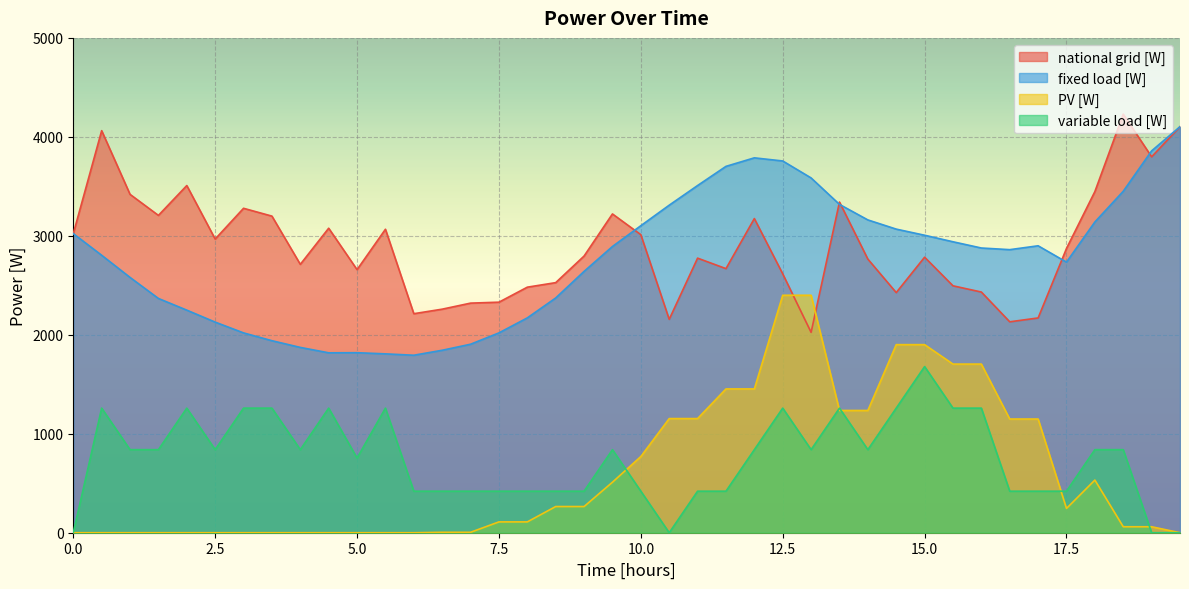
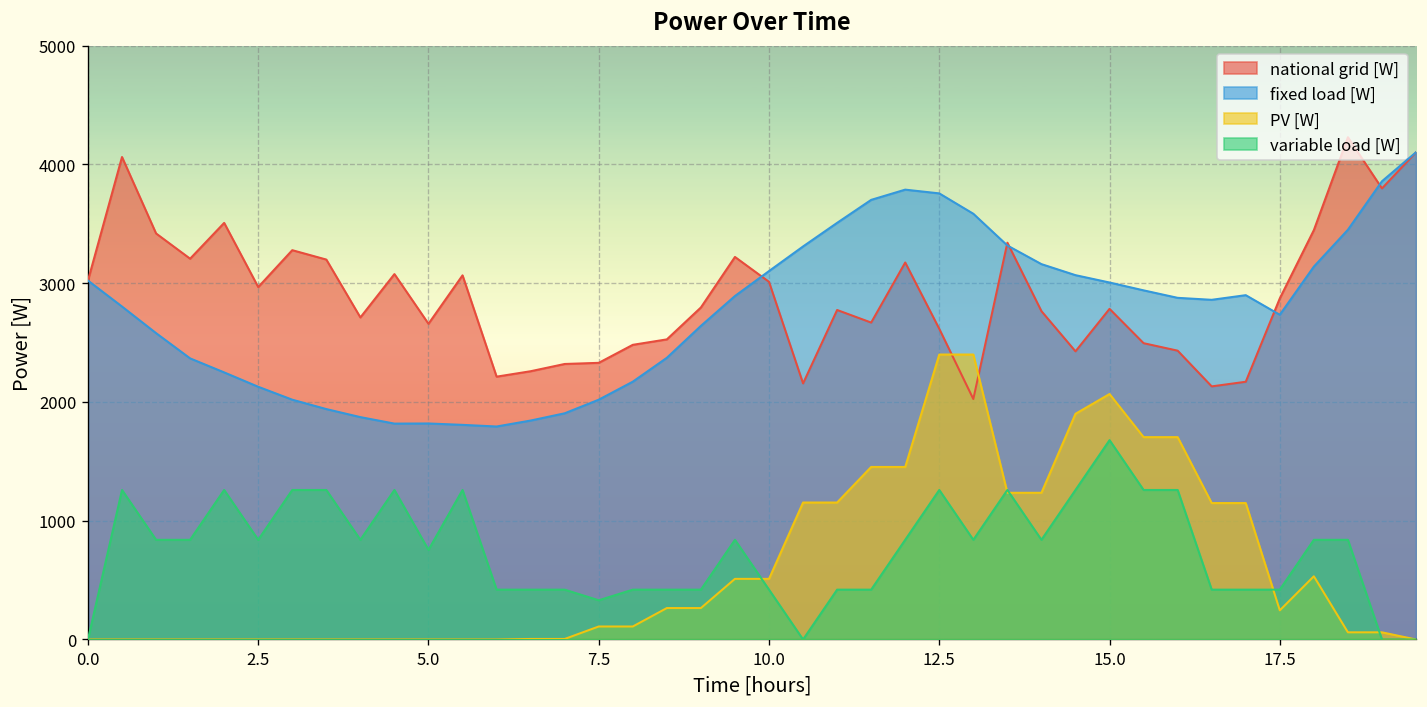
  {
    "national grid [W]": {
      "2.5": 3000,
      "5.0": 2700,
      "7.5": 2300,
      "10.0": 3000,
      "12.5": 2600,
      "15.0": 2800,
      "17.5": 2900
    },
    "fixed load [W]": {
      "2.5": 2100,
      "5.0": 1800,
      "7.5": 2000,
      "10.0": 3100,
      "12.5": 3800,
      "15.0": 3000,
      "17.5": 2700
    },
    "PV [W]": {
      "2.5": 0,
      "5.0": 0,
      "7.5": 100,
-     "10.0": 800,
+     "10.0": 500,
      "12.5": 2400,
-     "15.0": 1900,
+     "15.0": 2100,
      "17.5": 200
    },
    "variable load [W]": {
      "2.5": 800,
      "5.0": 800,
-     "7.5": 400,
+     "7.5": 300,
      "10.0": 400,
      "12.5": 1300,
      "15.0": 1700,
      "17.5": 400
    }
  }
